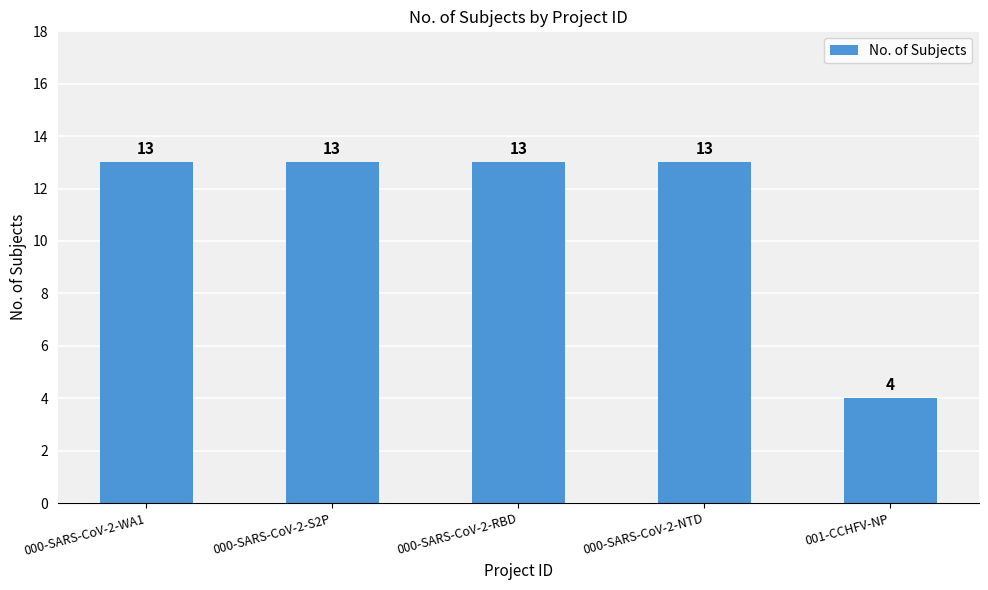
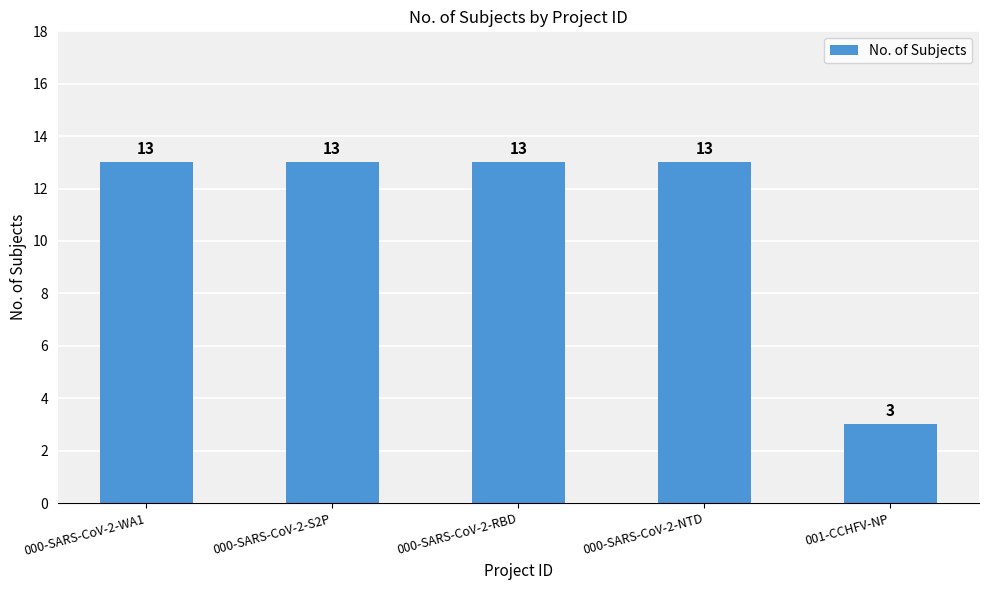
  {
    "000-SARS-CoV-2-WA1": 13,
    "000-SARS-CoV-2-S2P": 13,
    "000-SARS-CoV-2-RBD": 13,
    "000-SARS-CoV-2-NTD": 13,
-   "001-CCHFV-NP": 4
+   "001-CCHFV-NP": 3
  }
